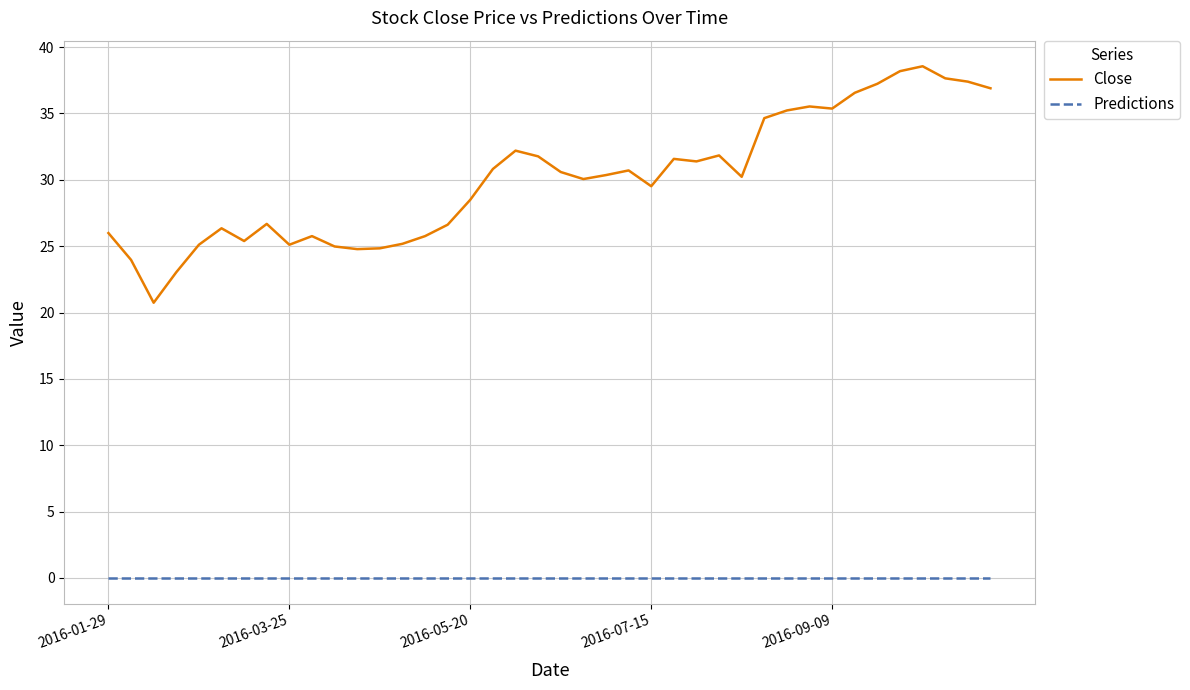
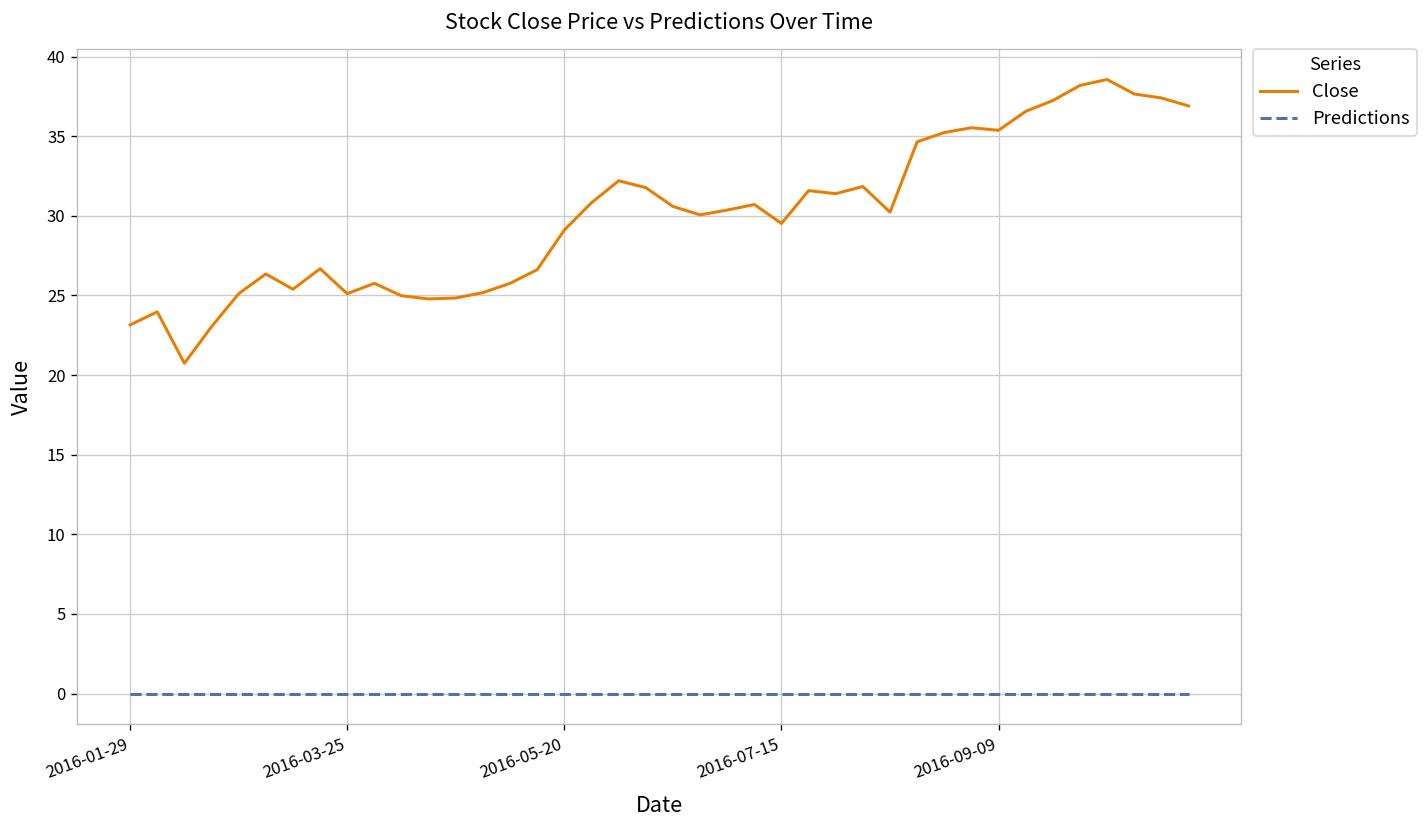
  {
    "Close": {
-     "2016-01-29": 26.0,
+     "2016-01-29": 23.2,
      "2016-03-25": 25.1,
-     "2016-05-20": 28.5,
+     "2016-05-20": 29.1,
      "2016-07-15": 29.5,
      "2016-09-09": 35.4
    },
    "Predictions": {
      "2016-01-29": 0.0,
      "2016-03-25": 0.0,
      "2016-05-20": 0.0,
      "2016-07-15": 0.0,
      "2016-09-09": 0.0
    }
  }
